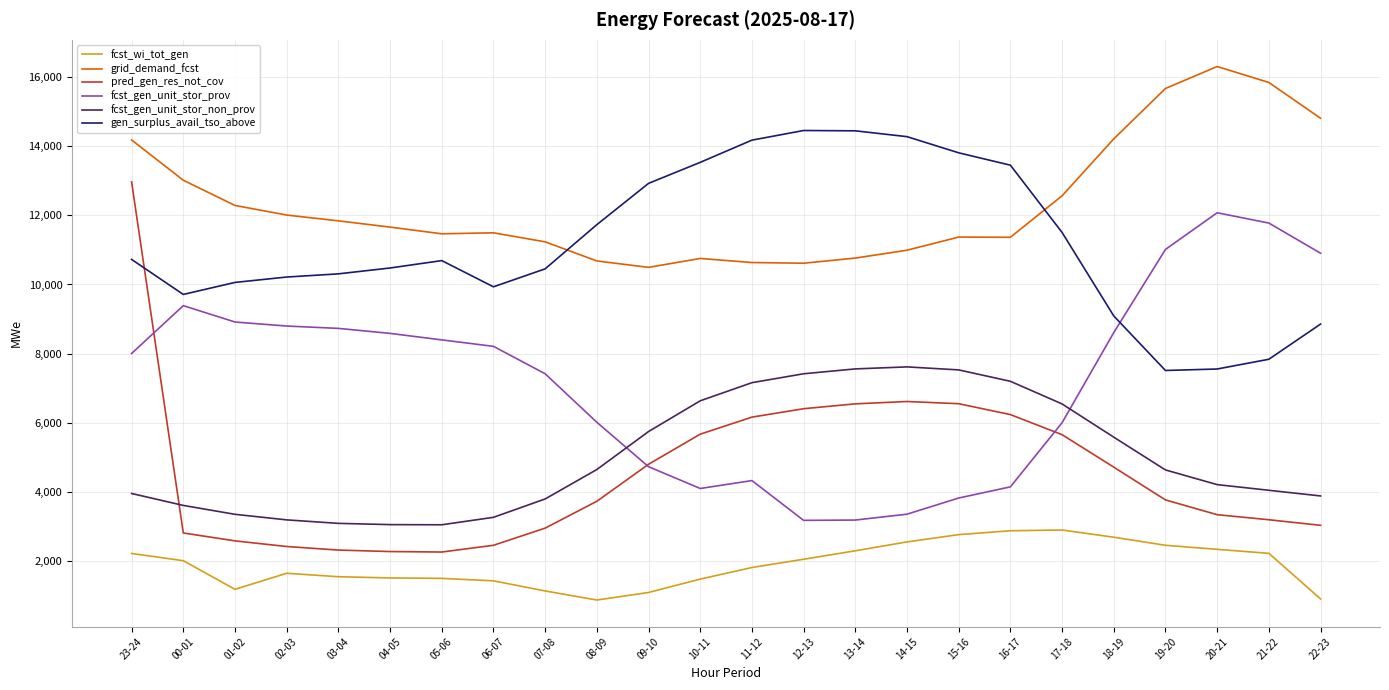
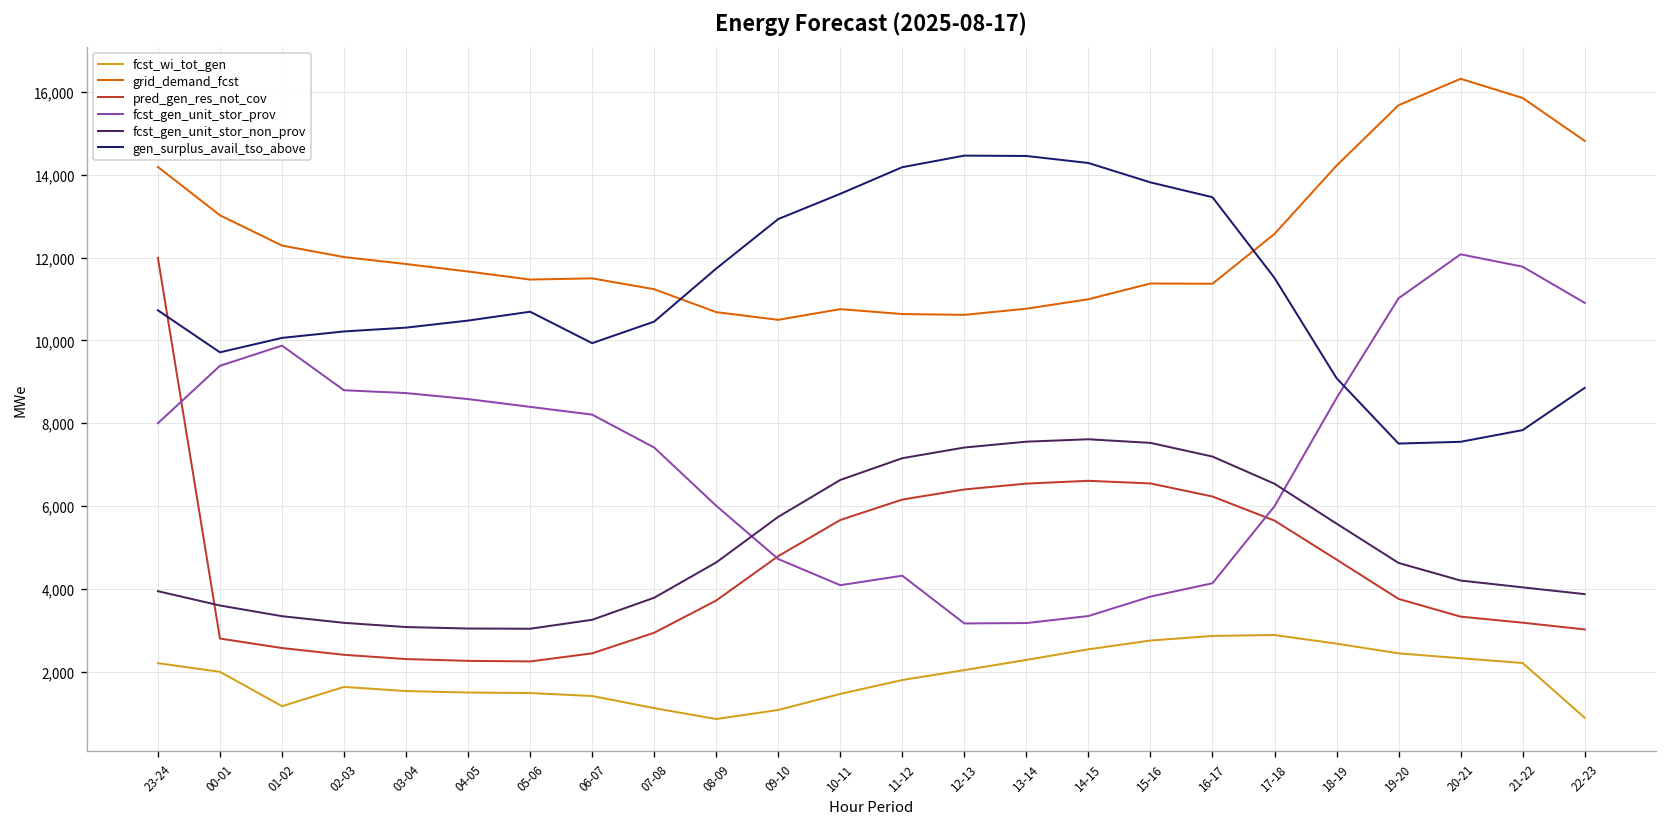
  {
    "fcst_wi_tot_gen": {
      "23-24": "2,200",
      "00-01": "2,000",
      "01-02": "1,200",
      "02-03": "1,600",
      "03-04": "1,500",
      "04-05": "1,500",
      "05-06": "1,500",
      "06-07": "1,400",
      "07-08": "1,100",
      "08-09": "900",
      "09-10": "1,100",
      "10-11": "1,500",
      "11-12": "1,800",
      "12-13": "2,000",
      "13-14": "2,300",
      "14-15": "2,500",
      "15-16": "2,800",
      "16-17": "2,900",
      "17-18": "2,900",
      "18-19": "2,700",
      "19-20": "2,400",
      "20-21": "2,300",
      "21-22": "2,200",
      "22-23": "900"
    },
    "grid_demand_fcst": {
      "23-24": "14,200",
      "00-01": "13,000",
      "01-02": "12,300",
      "02-03": "12,000",
      "03-04": "11,800",
      "04-05": "11,700",
      "05-06": "11,500",
      "06-07": "11,500",
      "07-08": "11,200",
      "08-09": "10,700",
      "09-10": "10,500",
      "10-11": "10,800",
      "11-12": "10,600",
      "12-13": "10,600",
      "13-14": "10,800",
      "14-15": "11,000",
      "15-16": "11,400",
      "16-17": "11,400",
      "17-18": "12,600",
      "18-19": "14,200",
      "19-20": "15,700",
      "20-21": "16,300",
      "21-22": "15,900",
      "22-23": "14,800"
    },
    "pred_gen_res_not_cov": {
-     "23-24": "13,000",
+     "23-24": "12,000",
      "00-01": "2,800",
      "01-02": "2,600",
      "02-03": "2,400",
      "03-04": "2,300",
      "04-05": "2,300",
      "05-06": "2,300",
      "06-07": "2,400",
      "07-08": "2,900",
      "08-09": "3,700",
      "10-11": "5,700",
      "11-12": "6,200",
      "12-13": "6,400",
      "13-14": "6,500",
      "14-15": "6,600",
      "15-16": "6,500",
      "16-17": "6,200",
      "17-18": "5,700",
      "18-19": "4,700",
      "19-20": "3,800",
      "20-21": "3,300",
      "21-22": "3,200",
      "22-23": "3,000"
    },
    "fcst_gen_unit_stor_prov": {
      "23-24": "8,000",
      "00-01": "9,400",
-     "01-02": "8,900",
+     "01-02": "9,900",
      "02-03": "8,800",
      "03-04": "8,700",
      "04-05": "8,600",
      "05-06": "8,400",
      "06-07": "8,200",
      "07-08": "7,400",
      "08-09": "6,000",
      "10-11": "4,100",
      "11-12": "4,300",
      "12-13": "3,200",
      "13-14": "3,200",
      "14-15": "3,300",
      "15-16": "3,800",
      "16-17": "4,100",
      "17-18": "6,000",
      "18-19": "8,600",
      "19-20": "11,000",
      "20-21": "12,100",
      "21-22": "11,800",
      "22-23": "10,900"
    }
  }
